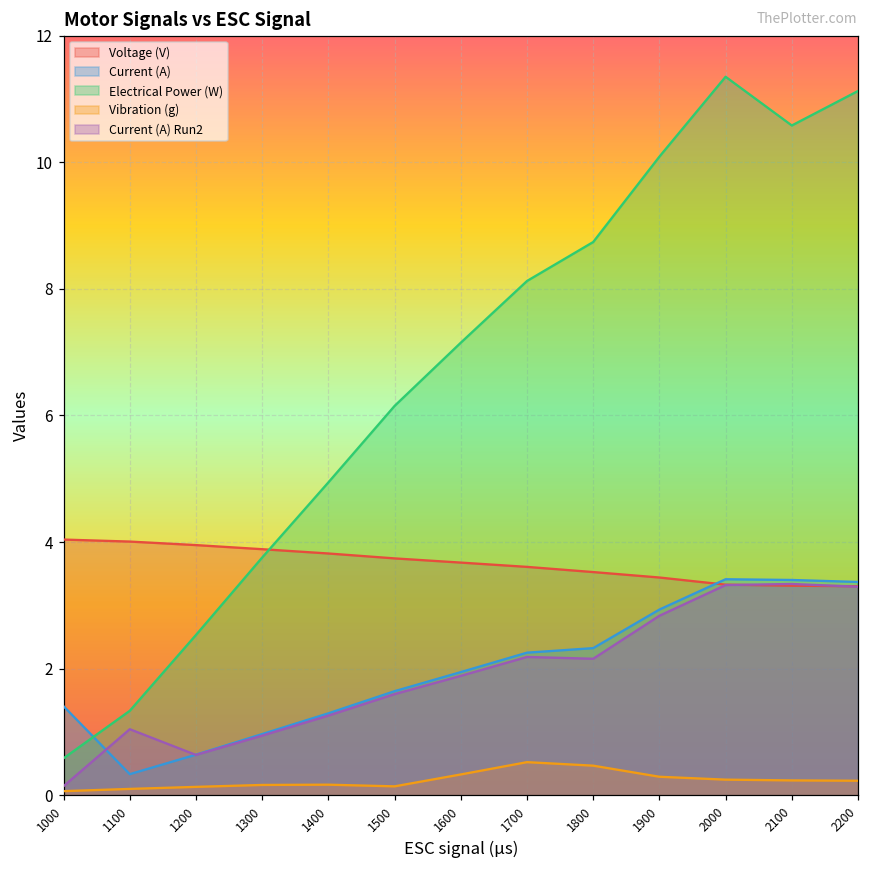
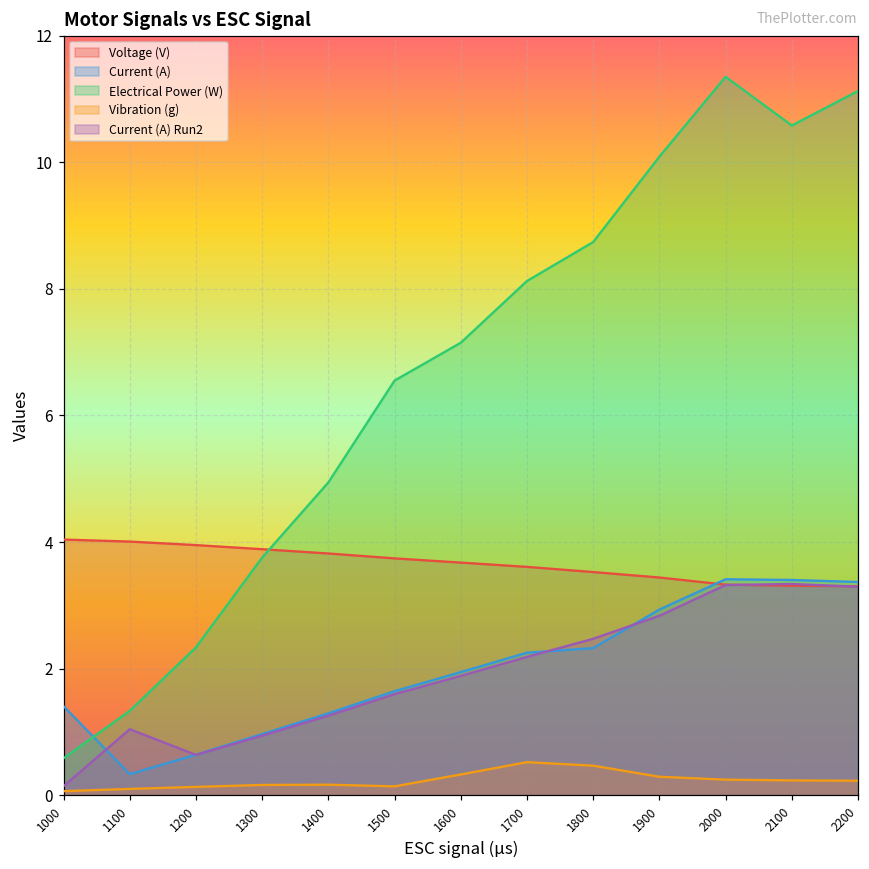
  {
    "Current (A)": {
      "1000": 1.4,
      "1100": 0.3,
      "1500": 1.6,
      "1600": 1.9,
      "1700": 2.3,
      "1800": 2.3,
      "1900": 2.9,
      "2000": 3.4,
      "2100": 3.4,
      "2200": 3.4
    },
    "Electrical Power (W)": {
      "1000": 0.6,
      "1100": 1.3,
-     "1200": 2.5,
+     "1200": 2.3,
      "1300": 3.8,
      "1400": 4.9,
-     "1500": 6.1,
+     "1500": 6.6,
      "1600": 7.1,
      "1700": 8.1,
      "1800": 8.7,
      "1900": 10.1,
      "2000": 11.3,
      "2100": 10.6,
      "2200": 11.1
    },
    "Current (A) Run2": {
      "1000": 0.1,
      "1100": 1.0,
      "1500": 1.6,
      "1600": 1.9,
      "1700": 2.2,
-     "1800": 2.2,
+     "1800": 2.5,
      "1900": 2.8
    }
  }
